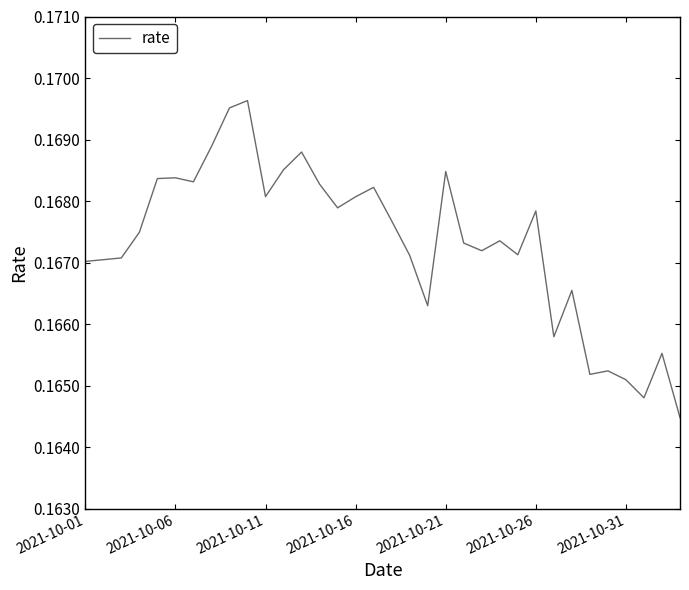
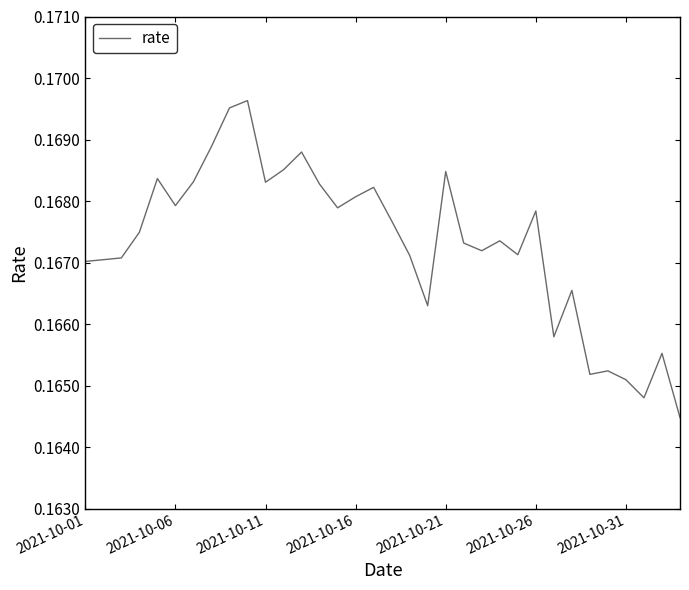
  {
    "2021-10-01": 0.1670,
-   "2021-10-06": 0.1684,
-   "2021-10-11": 0.1681,
+   "2021-10-06": 0.1679,
+   "2021-10-11": 0.1683,
    "2021-10-16": 0.1681,
    "2021-10-21": 0.1685,
    "2021-10-26": 0.1678,
    "2021-10-31": 0.1651
  }
